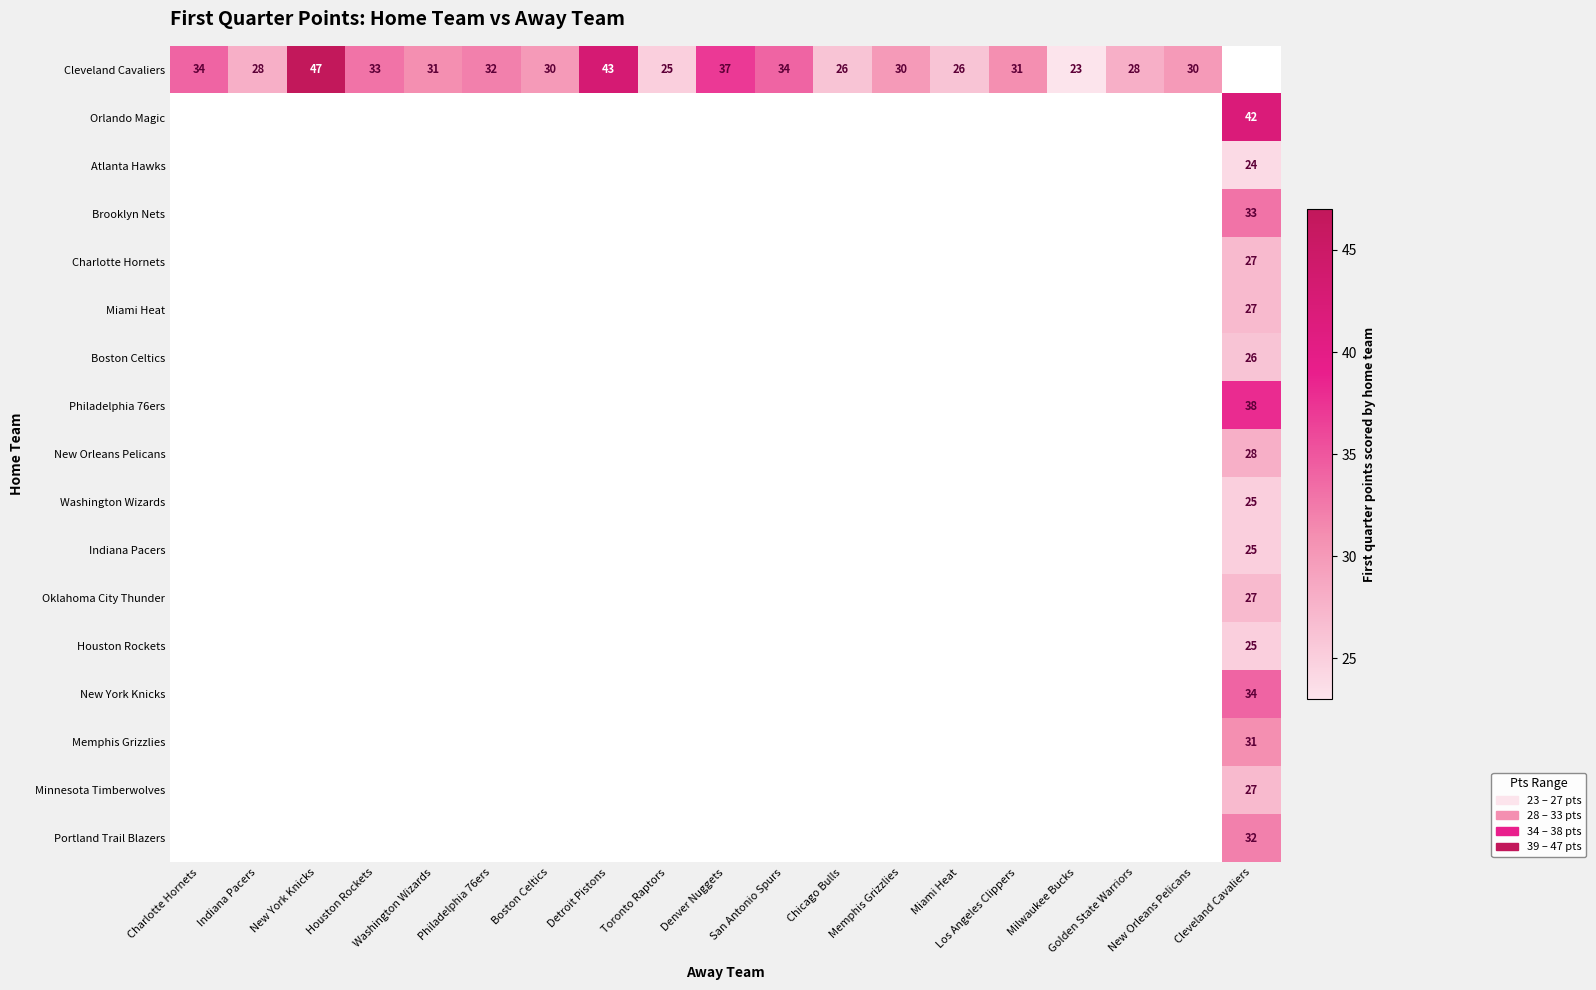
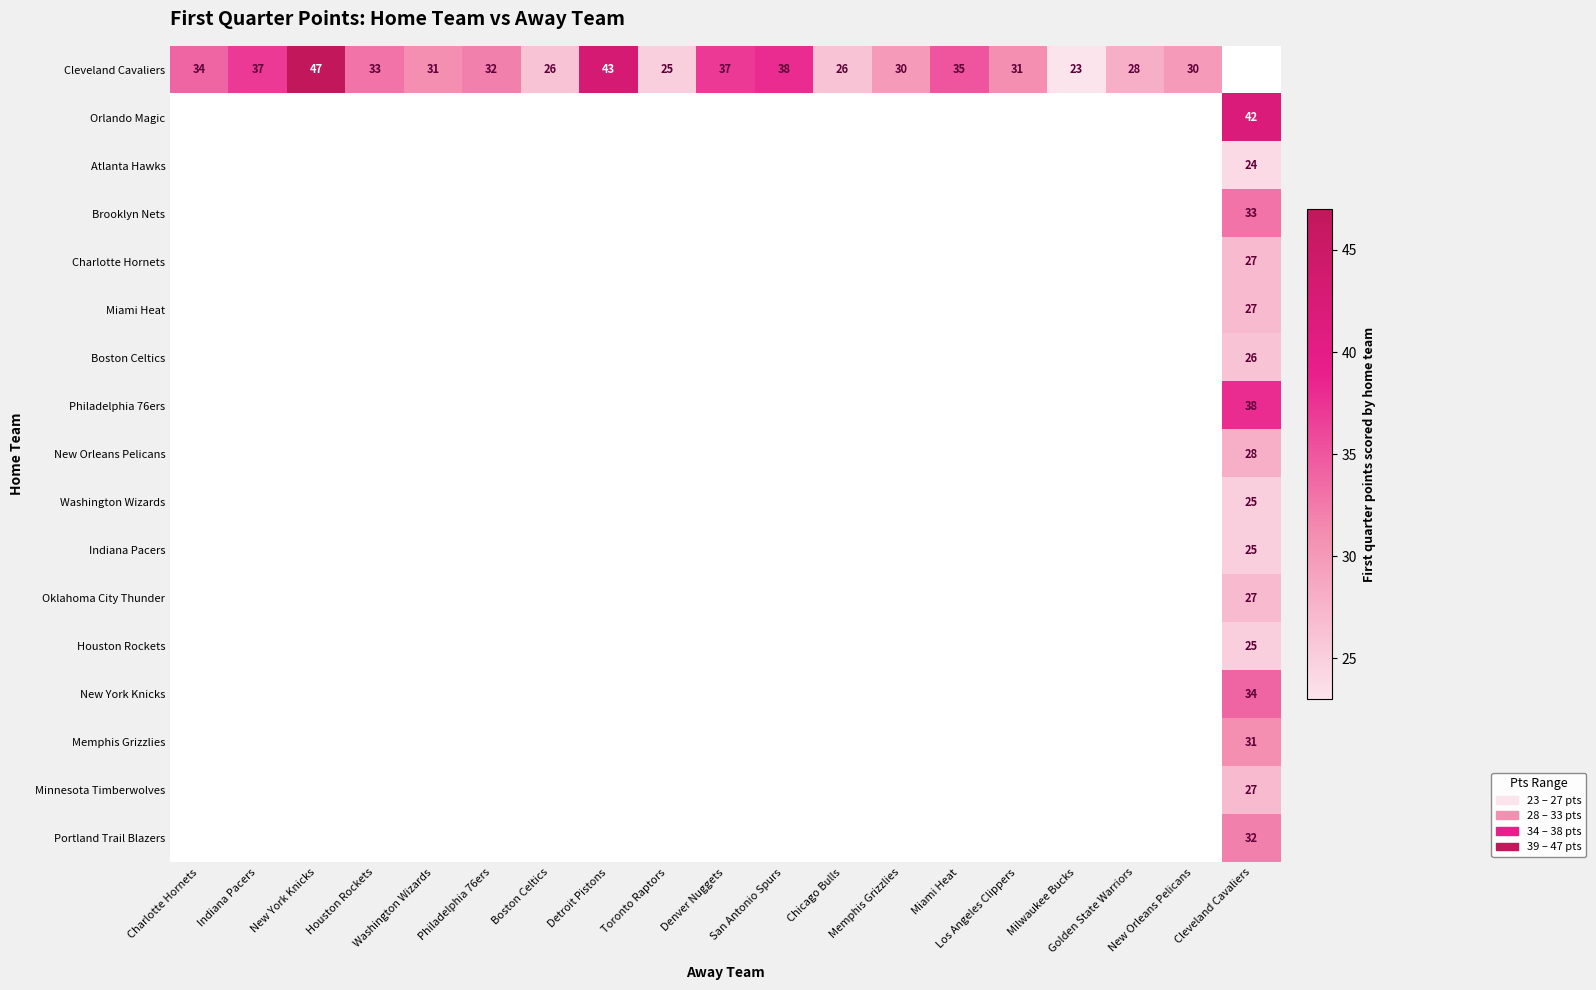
  {
    "Cleveland Cavaliers": {
      "Charlotte Hornets": 34,
-     "Indiana Pacers": 28,
+     "Indiana Pacers": 37,
      "New York Knicks": 47,
      "Houston Rockets": 33,
      "Washington Wizards": 31,
      "Philadelphia 76ers": 32,
-     "Boston Celtics": 30,
+     "Boston Celtics": 26,
      "Detroit Pistons": 43,
      "Toronto Raptors": 25,
      "Denver Nuggets": 37,
-     "San Antonio Spurs": 34,
+     "San Antonio Spurs": 38,
      "Chicago Bulls": 26,
      "Memphis Grizzlies": 30,
-     "Miami Heat": 26,
+     "Miami Heat": 35,
      "Los Angeles Clippers": 31,
      "Milwaukee Bucks": 23,
      "Golden State Warriors": 28,
      "New Orleans Pelicans": 30
    },
    "Orlando Magic": {
      "Cleveland Cavaliers": 42
    },
    "Atlanta Hawks": {
      "Cleveland Cavaliers": 24
    },
    "Brooklyn Nets": {
      "Cleveland Cavaliers": 33
    },
    "Charlotte Hornets": {
      "Cleveland Cavaliers": 27
    },
    "Miami Heat": {
      "Cleveland Cavaliers": 27
    },
    "Boston Celtics": {
      "Cleveland Cavaliers": 26
    },
    "Philadelphia 76ers": {
      "Cleveland Cavaliers": 38
    },
    "New Orleans Pelicans": {
      "Cleveland Cavaliers": 28
    },
    "Washington Wizards": {
      "Cleveland Cavaliers": 25
    },
    "Indiana Pacers": {
      "Cleveland Cavaliers": 25
    },
    "Oklahoma City Thunder": {
      "Cleveland Cavaliers": 27
    },
    "Houston Rockets": {
      "Cleveland Cavaliers": 25
    },
    "New York Knicks": {
      "Cleveland Cavaliers": 34
    },
    "Memphis Grizzlies": {
      "Cleveland Cavaliers": 31
    },
    "Minnesota Timberwolves": {
      "Cleveland Cavaliers": 27
    },
    "Portland Trail Blazers": {
      "Cleveland Cavaliers": 32
    }
  }
